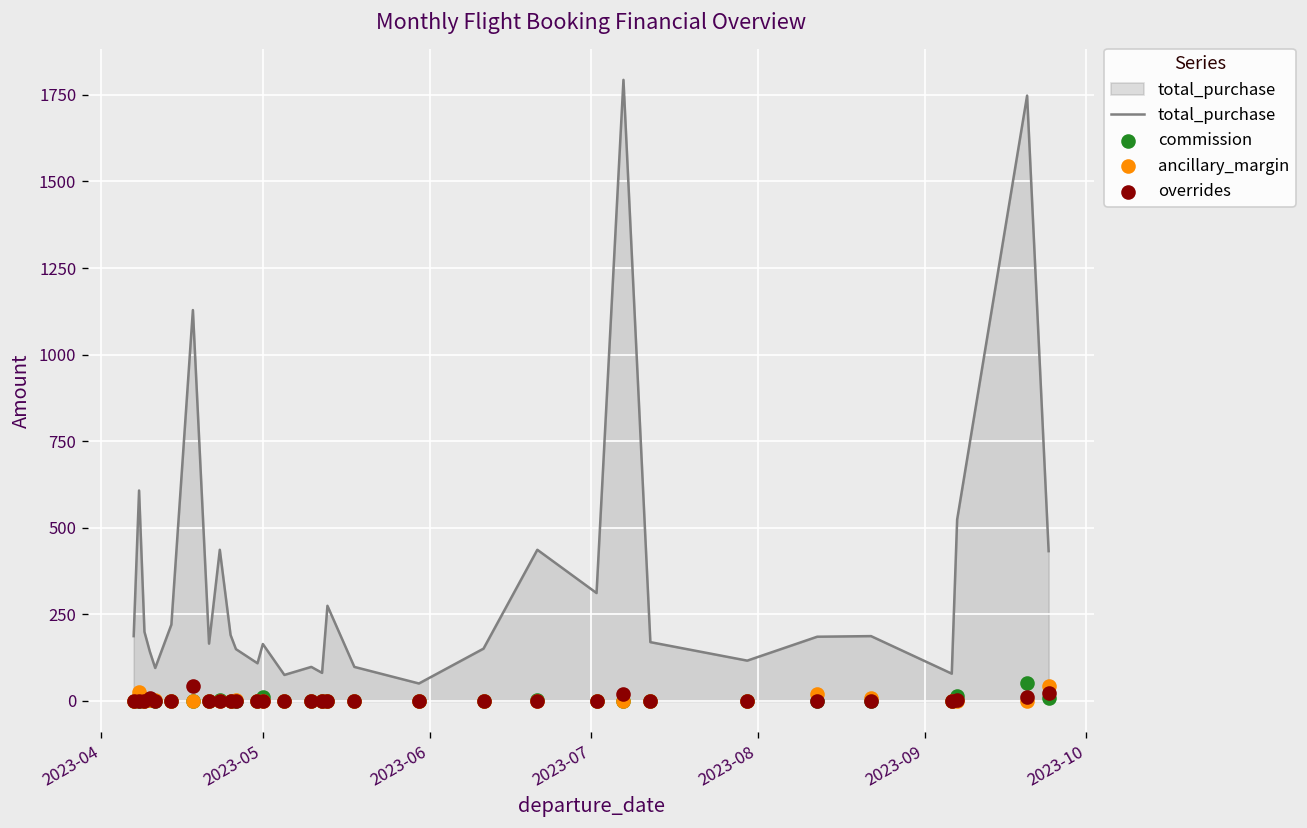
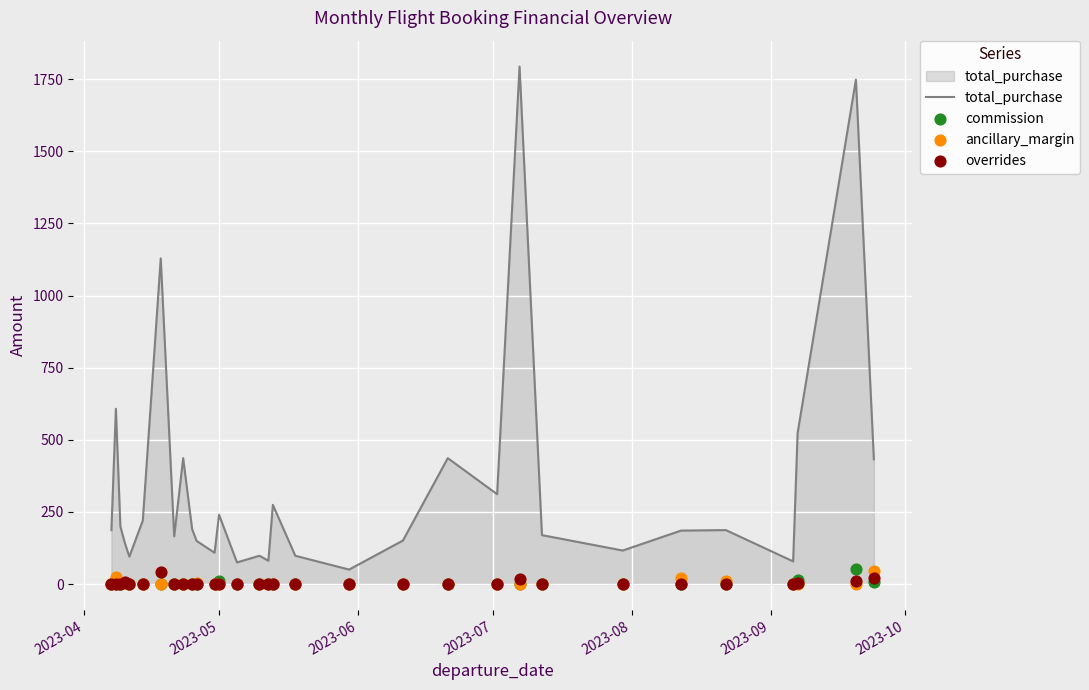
  {
    "total_purchase": {
-     "2023-05": 160
+     "2023-05": 240
    }
  }
